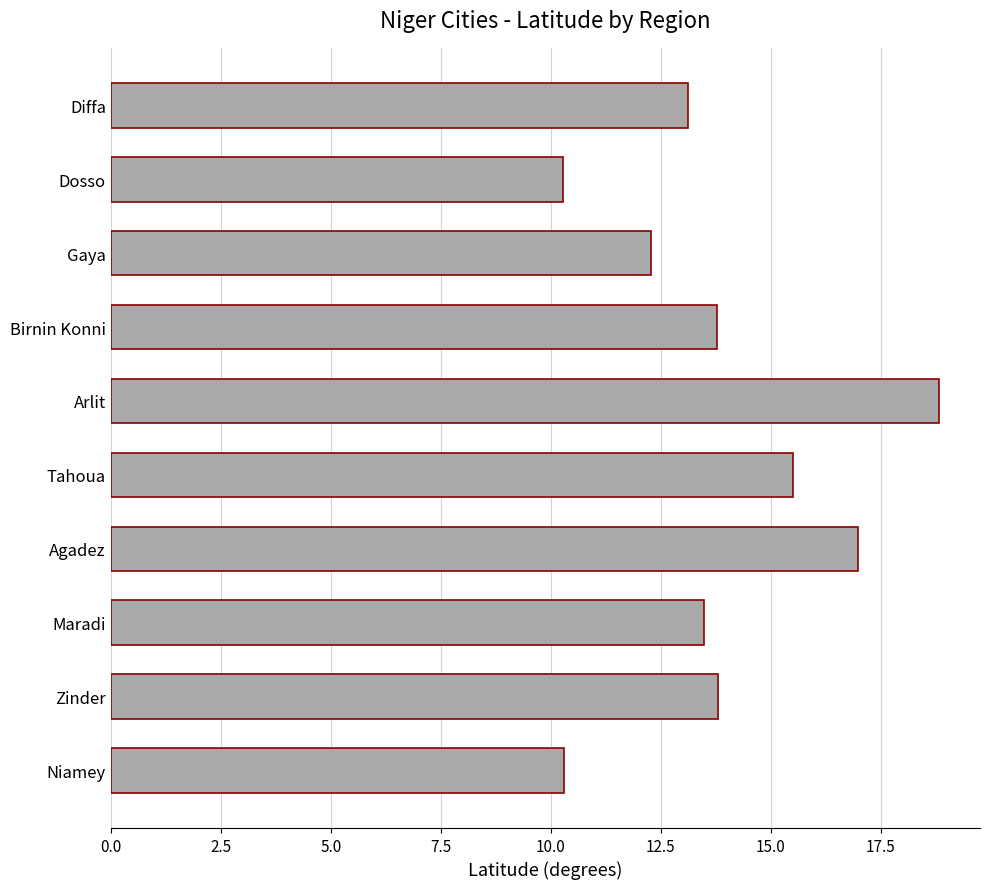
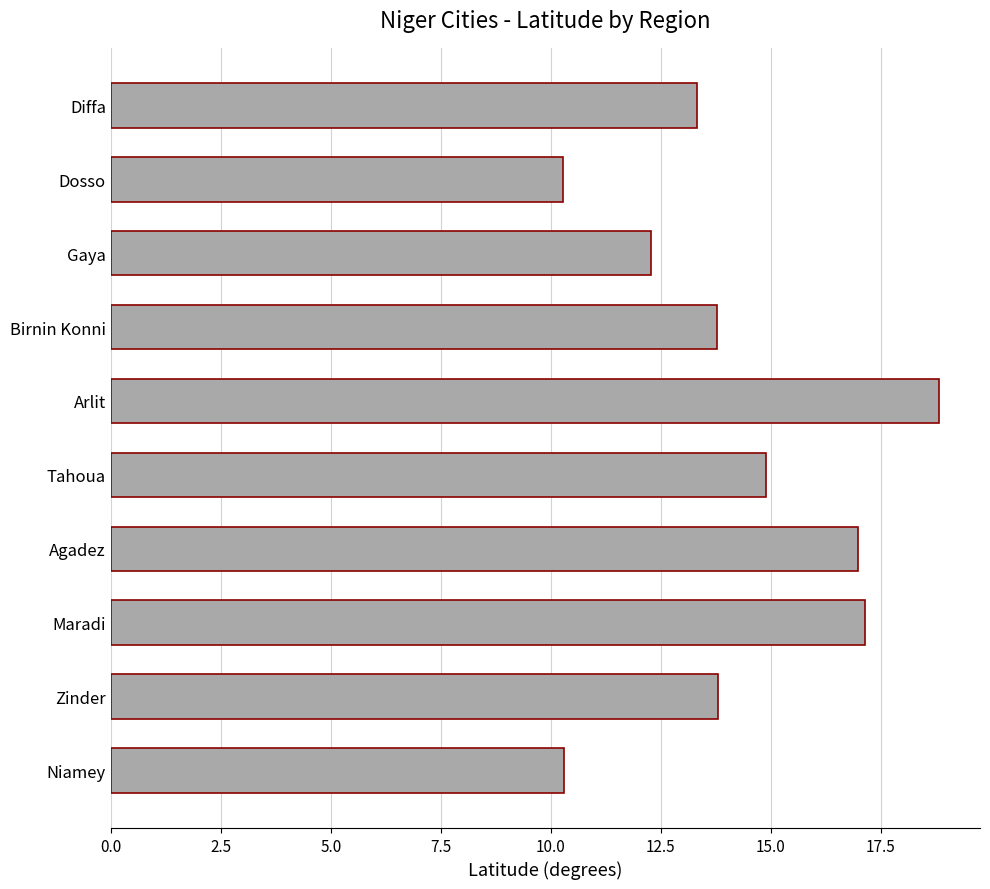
  {
-   "Diffa": 13.1,
+   "Diffa": 13.3,
    "Dosso": 10.3,
    "Gaya": 12.3,
    "Birnin Konni": 13.8,
    "Arlit": 18.8,
-   "Tahoua": 15.5,
+   "Tahoua": 14.9,
    "Agadez": 17.0,
-   "Maradi": 13.5,
+   "Maradi": 17.1,
    "Zinder": 13.8,
    "Niamey": 10.3
  }
